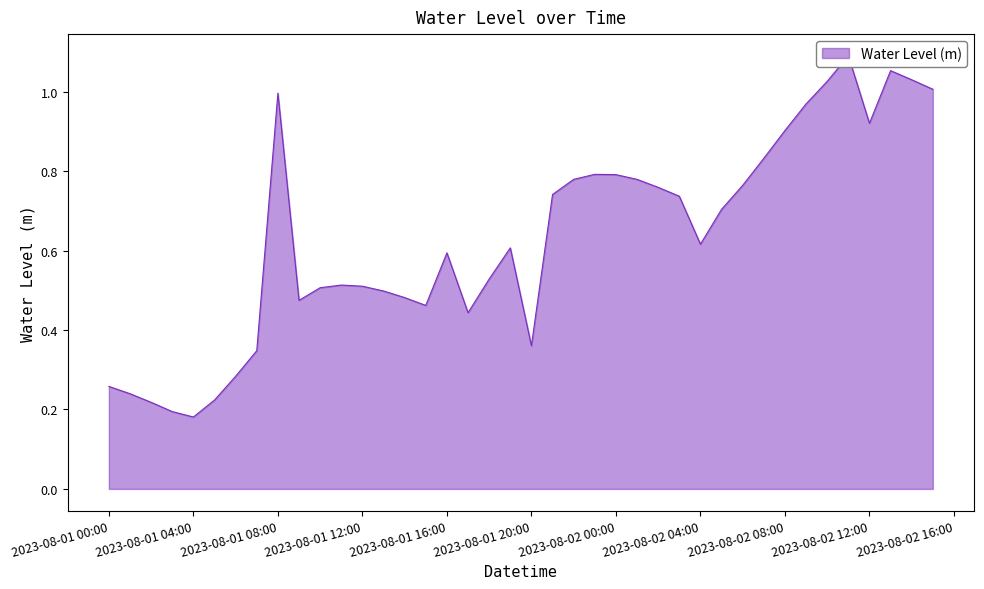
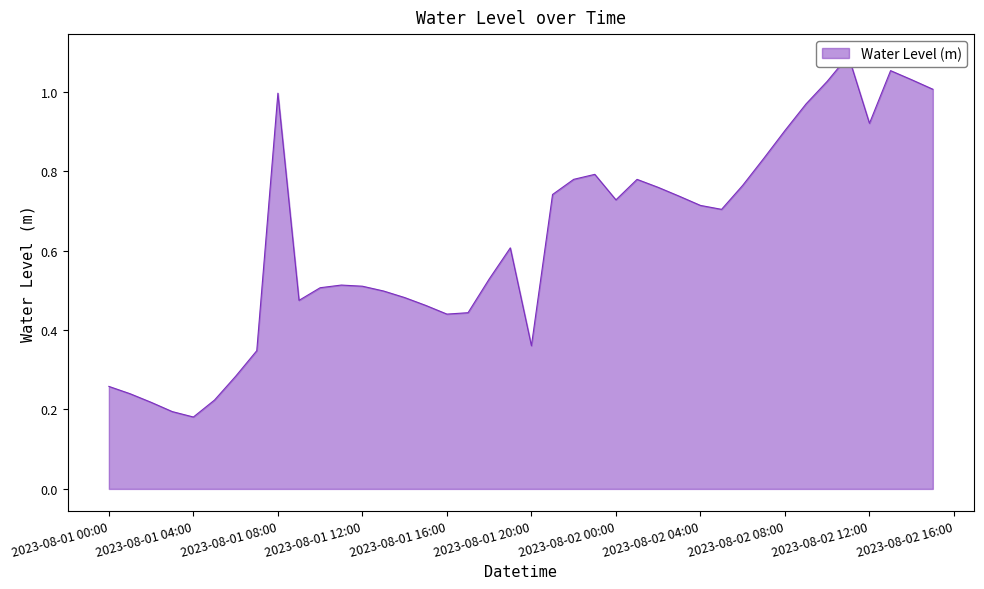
  {
    "2023-08-01 00:00": 0.26,
    "2023-08-01 04:00": 0.18,
    "2023-08-01 08:00": 1.00,
    "2023-08-01 12:00": 0.51,
-   "2023-08-01 16:00": 0.59,
+   "2023-08-01 16:00": 0.44,
    "2023-08-01 20:00": 0.36,
-   "2023-08-02 00:00": 0.79,
-   "2023-08-02 04:00": 0.62,
+   "2023-08-02 00:00": 0.73,
+   "2023-08-02 04:00": 0.71,
    "2023-08-02 08:00": 0.90,
    "2023-08-02 12:00": 0.92
  }
